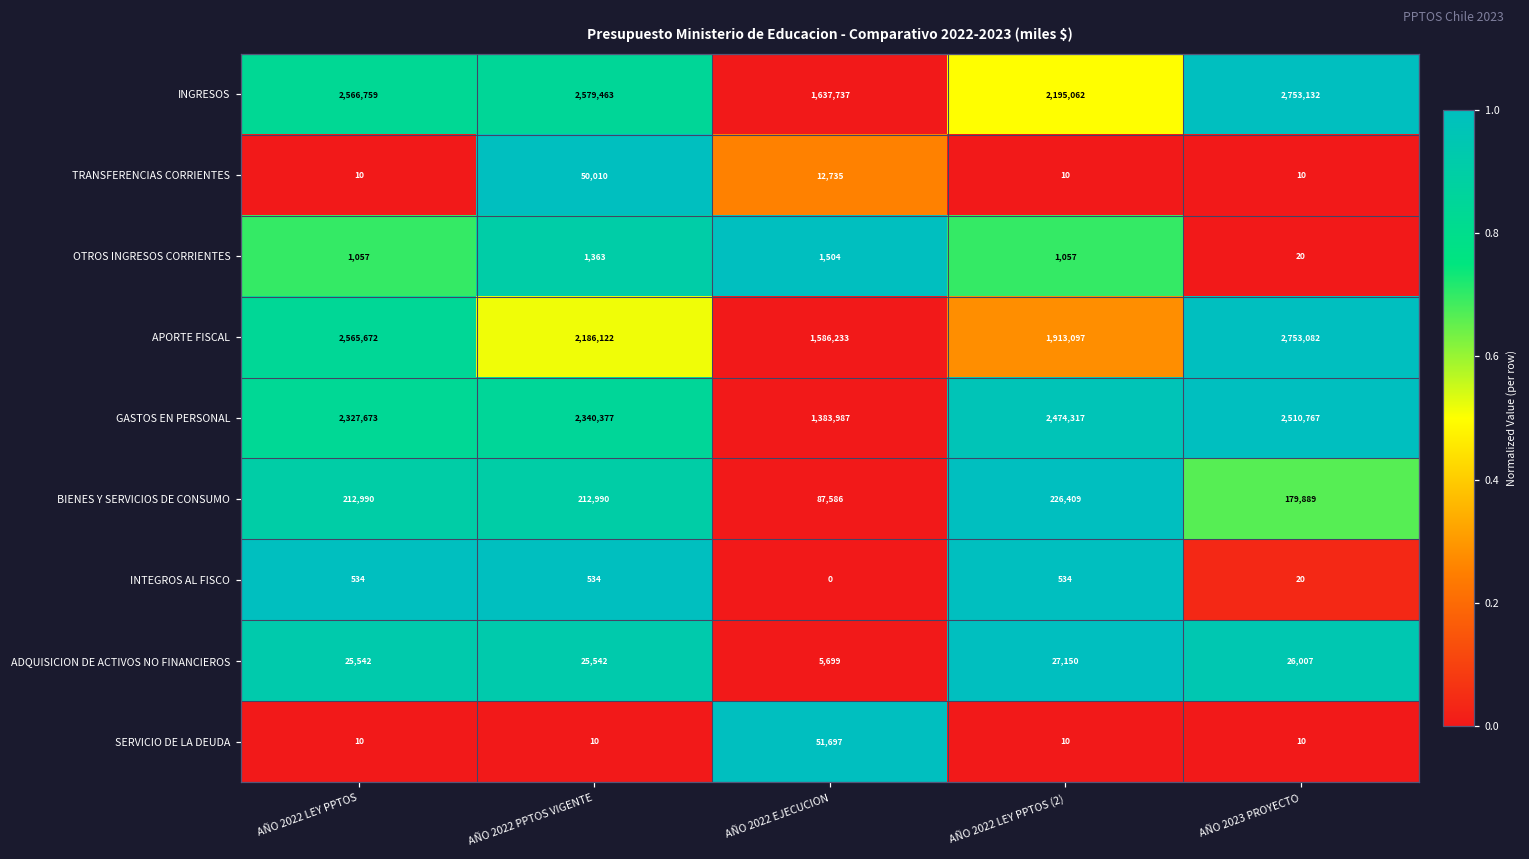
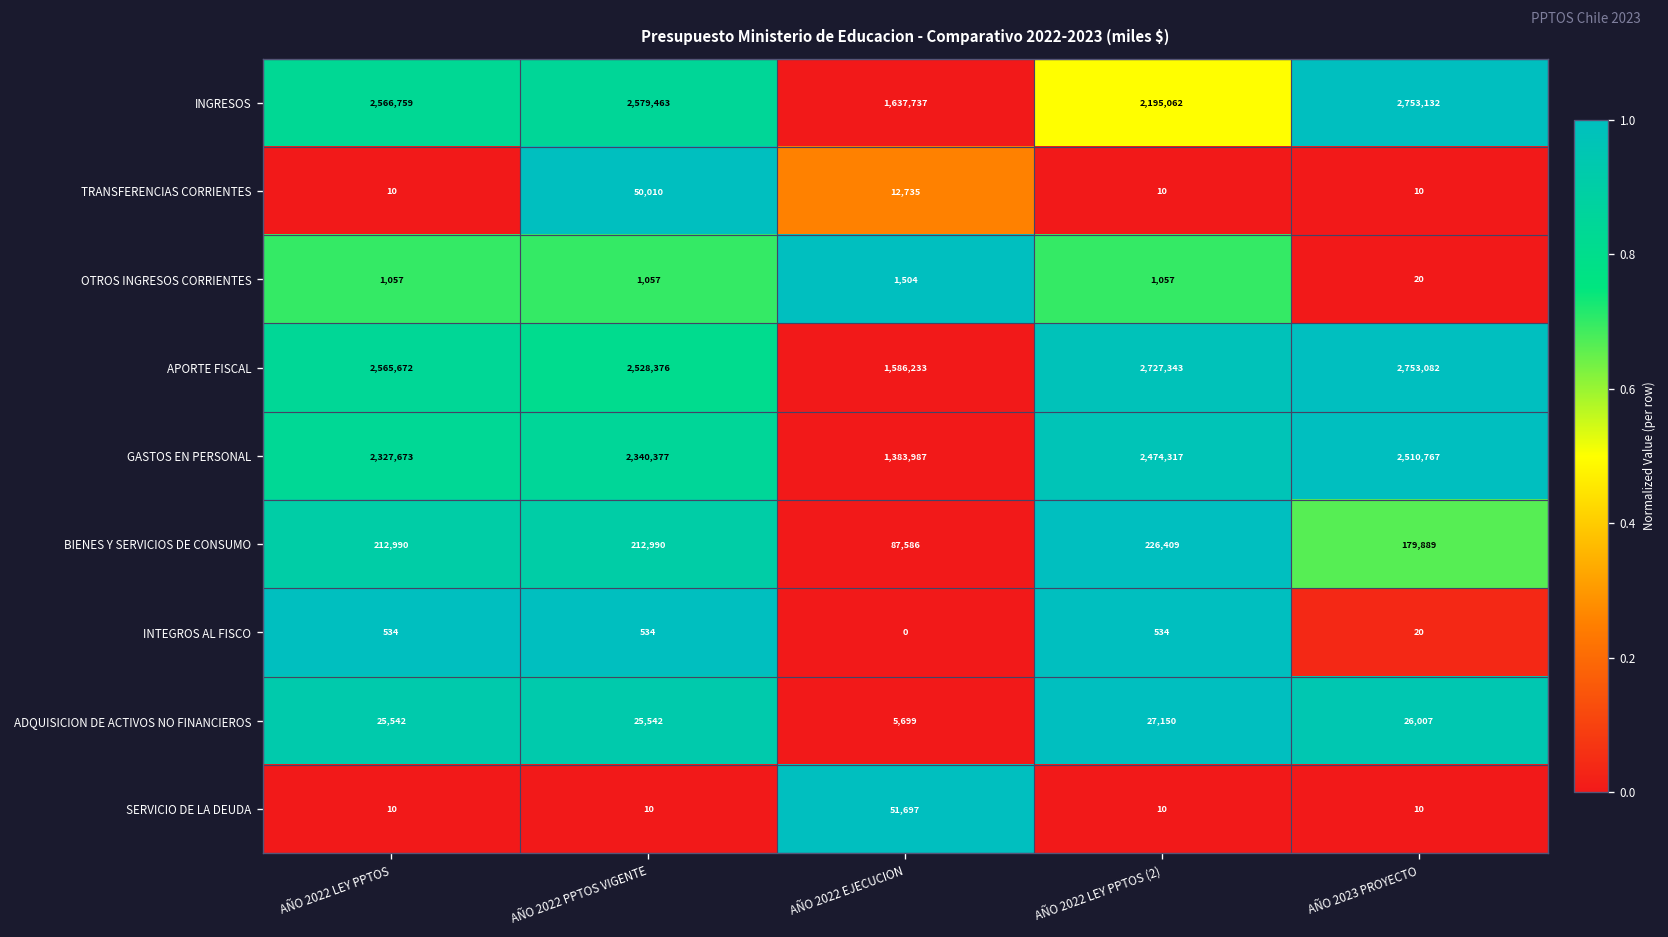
  {
    "INGRESOS": {
      "AÑO 2022 LEY PPTOS": "2,566,759",
      "AÑO 2022 PPTOS VIGENTE": "2,579,463",
      "AÑO 2022 EJECUCION": "1,637,737",
      "AÑO 2022 LEY PPTOS (2)": "2,195,062",
      "AÑO 2023 PROYECTO": "2,753,132"
    },
    "TRANSFERENCIAS CORRIENTES": {
      "AÑO 2022 LEY PPTOS": "10",
      "AÑO 2022 PPTOS VIGENTE": "50,010",
      "AÑO 2022 EJECUCION": "12,735",
      "AÑO 2022 LEY PPTOS (2)": "10",
      "AÑO 2023 PROYECTO": "10"
    },
    "OTROS INGRESOS CORRIENTES": {
      "AÑO 2022 LEY PPTOS": "1,057",
-     "AÑO 2022 PPTOS VIGENTE": "1,363",
+     "AÑO 2022 PPTOS VIGENTE": "1,057",
      "AÑO 2022 EJECUCION": "1,504",
      "AÑO 2022 LEY PPTOS (2)": "1,057",
      "AÑO 2023 PROYECTO": "20"
    },
    "APORTE FISCAL": {
      "AÑO 2022 LEY PPTOS": "2,565,672",
-     "AÑO 2022 PPTOS VIGENTE": "2,186,122",
+     "AÑO 2022 PPTOS VIGENTE": "2,528,376",
      "AÑO 2022 EJECUCION": "1,586,233",
-     "AÑO 2022 LEY PPTOS (2)": "1,913,097",
+     "AÑO 2022 LEY PPTOS (2)": "2,727,343",
      "AÑO 2023 PROYECTO": "2,753,082"
    },
    "GASTOS EN PERSONAL": {
      "AÑO 2022 LEY PPTOS": "2,327,673",
      "AÑO 2022 PPTOS VIGENTE": "2,340,377",
      "AÑO 2022 EJECUCION": "1,383,987",
      "AÑO 2022 LEY PPTOS (2)": "2,474,317",
      "AÑO 2023 PROYECTO": "2,510,767"
    },
    "BIENES Y SERVICIOS DE CONSUMO": {
      "AÑO 2022 LEY PPTOS": "212,990",
      "AÑO 2022 PPTOS VIGENTE": "212,990",
      "AÑO 2022 EJECUCION": "87,586",
      "AÑO 2022 LEY PPTOS (2)": "226,409",
      "AÑO 2023 PROYECTO": "179,889"
    },
    "INTEGROS AL FISCO": {
      "AÑO 2022 LEY PPTOS": "534",
      "AÑO 2022 PPTOS VIGENTE": "534",
      "AÑO 2022 EJECUCION": "0",
      "AÑO 2022 LEY PPTOS (2)": "534",
      "AÑO 2023 PROYECTO": "20"
    },
    "ADQUISICION DE ACTIVOS NO FINANCIEROS": {
      "AÑO 2022 LEY PPTOS": "25,542",
      "AÑO 2022 PPTOS VIGENTE": "25,542",
      "AÑO 2022 EJECUCION": "5,699",
      "AÑO 2022 LEY PPTOS (2)": "27,150",
      "AÑO 2023 PROYECTO": "26,007"
    },
    "SERVICIO DE LA DEUDA": {
      "AÑO 2022 LEY PPTOS": "10",
      "AÑO 2022 PPTOS VIGENTE": "10",
      "AÑO 2022 EJECUCION": "51,697",
      "AÑO 2022 LEY PPTOS (2)": "10",
      "AÑO 2023 PROYECTO": "10"
    }
  }
